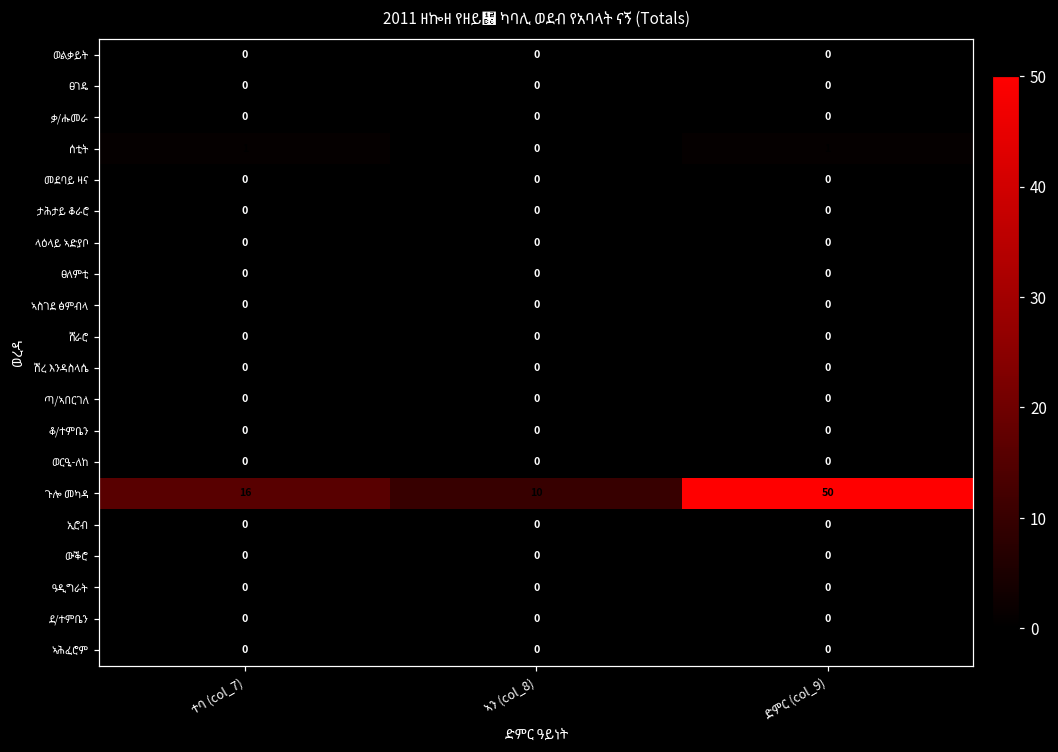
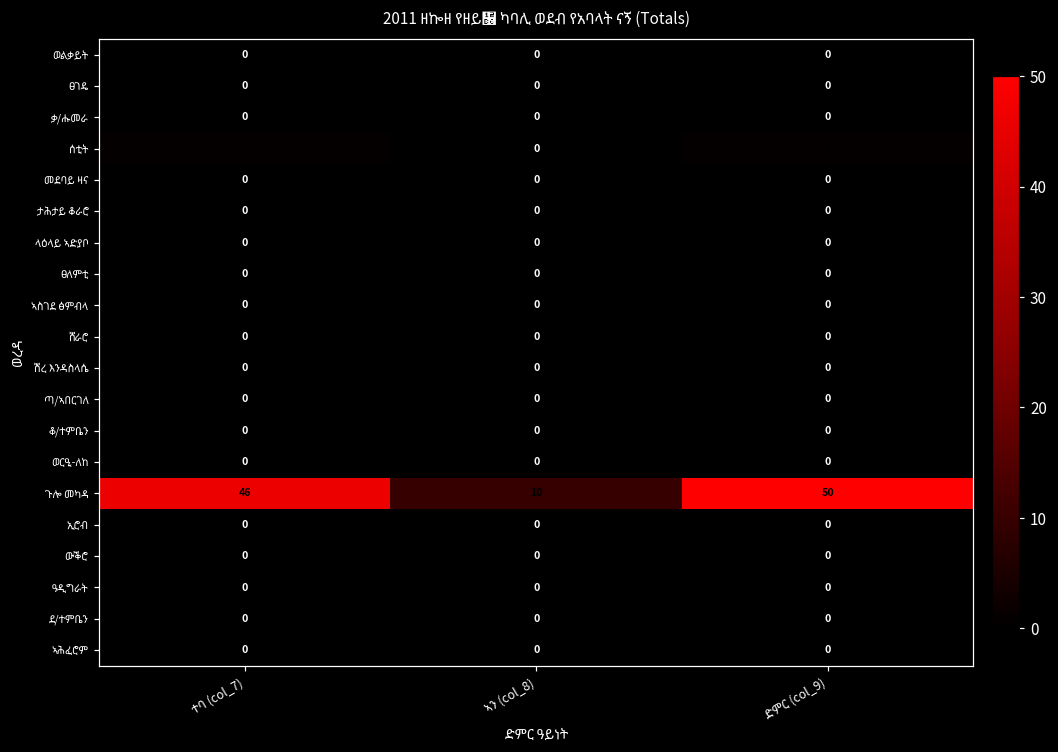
  {
    "ወልቃይት": {
      "ተባ (col_7)": 0,
      "ኣን (col_8)": 0,
      "ድምር (col_9)": 0
    },
    "ፀገዴ": {
      "ተባ (col_7)": 0,
      "ኣን (col_8)": 0,
      "ድምር (col_9)": 0
    },
    "ቃ/ሑመራ": {
      "ተባ (col_7)": 0,
      "ኣን (col_8)": 0,
      "ድምር (col_9)": 0
    },
    "ሰቲት": {
      "ኣን (col_8)": 0
    },
    "መደባይ ዛና": {
      "ተባ (col_7)": 0,
      "ኣን (col_8)": 0,
      "ድምር (col_9)": 0
    },
    "ታሕታይ ቆራሮ": {
      "ተባ (col_7)": 0,
      "ኣን (col_8)": 0,
      "ድምር (col_9)": 0
    },
    "ላዕላይ ኣድያቦ": {
      "ተባ (col_7)": 0,
      "ኣን (col_8)": 0,
      "ድምር (col_9)": 0
    },
    "ፀለምቲ": {
      "ተባ (col_7)": 0,
      "ኣን (col_8)": 0,
      "ድምር (col_9)": 0
    },
    "ኣስገደ ፅምብላ": {
      "ተባ (col_7)": 0,
      "ኣን (col_8)": 0,
      "ድምር (col_9)": 0
    },
    "ሸራሮ": {
      "ተባ (col_7)": 0,
      "ኣን (col_8)": 0,
      "ድምር (col_9)": 0
    },
    "ሽረ እንዳስላሴ": {
      "ተባ (col_7)": 0,
      "ኣን (col_8)": 0,
      "ድምር (col_9)": 0
    },
    "ጣ/ኣበርገለ": {
      "ተባ (col_7)": 0,
      "ኣን (col_8)": 0,
      "ድምር (col_9)": 0
    },
    "ቆ/ተምቤን": {
      "ተባ (col_7)": 0,
      "ኣን (col_8)": 0,
      "ድምር (col_9)": 0
    },
    "ወርዒ-ለከ": {
      "ተባ (col_7)": 0,
      "ኣን (col_8)": 0,
      "ድምር (col_9)": 0
    },
    "ጉሎ መካዳ": {
-     "ተባ (col_7)": 16,
+     "ተባ (col_7)": 46,
      "ኣን (col_8)": 10,
      "ድምር (col_9)": 50
    },
    "ኢሮብ": {
      "ተባ (col_7)": 0,
      "ኣን (col_8)": 0,
      "ድምር (col_9)": 0
    },
    "ውቕሮ": {
      "ተባ (col_7)": 0,
      "ኣን (col_8)": 0,
      "ድምር (col_9)": 0
    },
    "ዓዲግራት": {
      "ተባ (col_7)": 0,
      "ኣን (col_8)": 0,
      "ድምር (col_9)": 0
    },
    "ደ/ተምቤን": {
      "ተባ (col_7)": 0,
      "ኣን (col_8)": 0,
      "ድምር (col_9)": 0
    },
    "ኣሕፈሮም": {
      "ተባ (col_7)": 0,
      "ኣን (col_8)": 0,
      "ድምር (col_9)": 0
    }
  }
